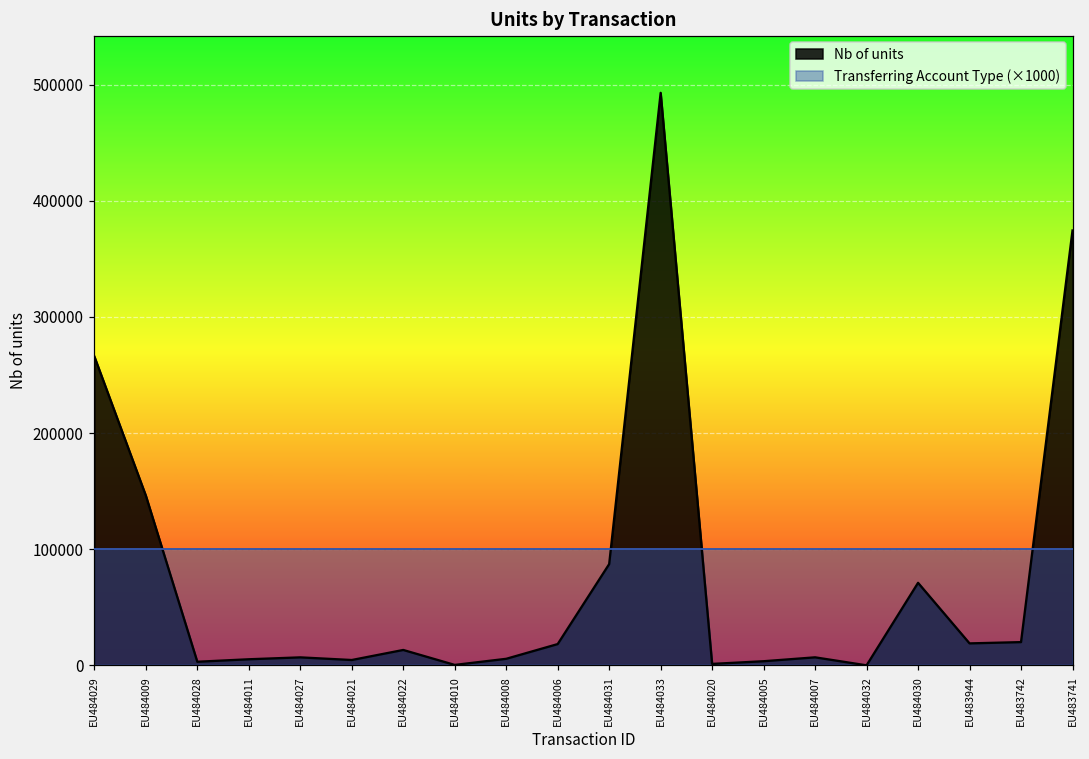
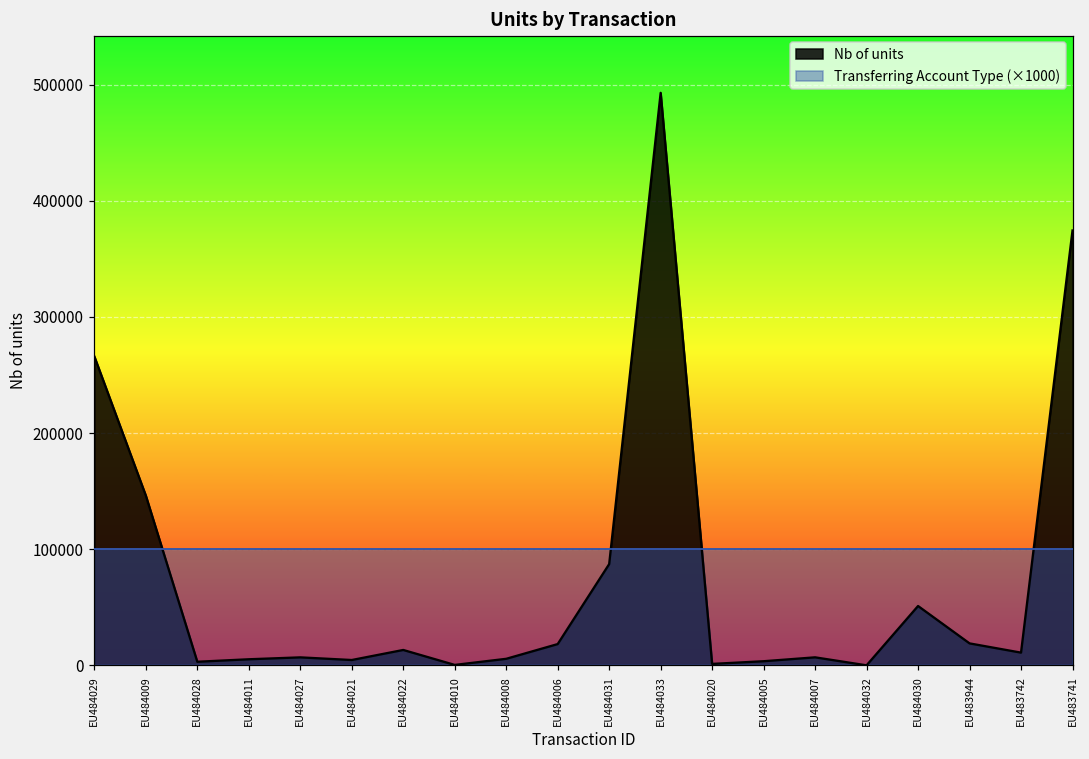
  {
    "Nb of units": {
      "EU484029": 266000,
      "EU484009": 146000,
      "EU484028": 3000,
      "EU484011": 5000,
      "EU484027": 7000,
      "EU484021": 5000,
      "EU484022": 13000,
      "EU484010": 0,
      "EU484008": 6000,
      "EU484006": 18000,
      "EU484031": 87000,
      "EU484033": 493000,
      "EU484020": 1000,
      "EU484005": 4000,
      "EU484007": 7000,
      "EU484032": 0,
-     "EU484030": 71000,
+     "EU484030": 51000,
      "EU483944": 19000,
-     "EU483742": 20000,
+     "EU483742": 11000,
      "EU483741": 374000
    },
    "Transferring Account Type (×1000)": {
      "EU484029": 100000,
      "EU484009": 100000,
      "EU484028": 100000,
      "EU484011": 100000,
      "EU484027": 100000,
      "EU484021": 100000,
      "EU484022": 100000,
      "EU484010": 100000,
      "EU484008": 100000,
      "EU484006": 100000,
      "EU484031": 100000,
      "EU484033": 100000,
      "EU484020": 100000,
      "EU484005": 100000,
      "EU484007": 100000,
      "EU484032": 100000,
      "EU484030": 100000,
      "EU483944": 100000,
      "EU483742": 100000,
      "EU483741": 100000
    }
  }
